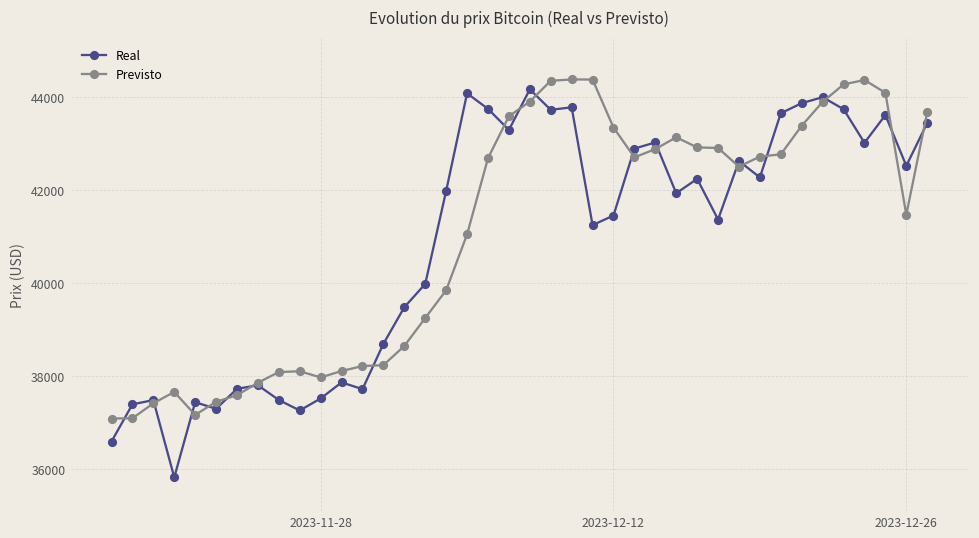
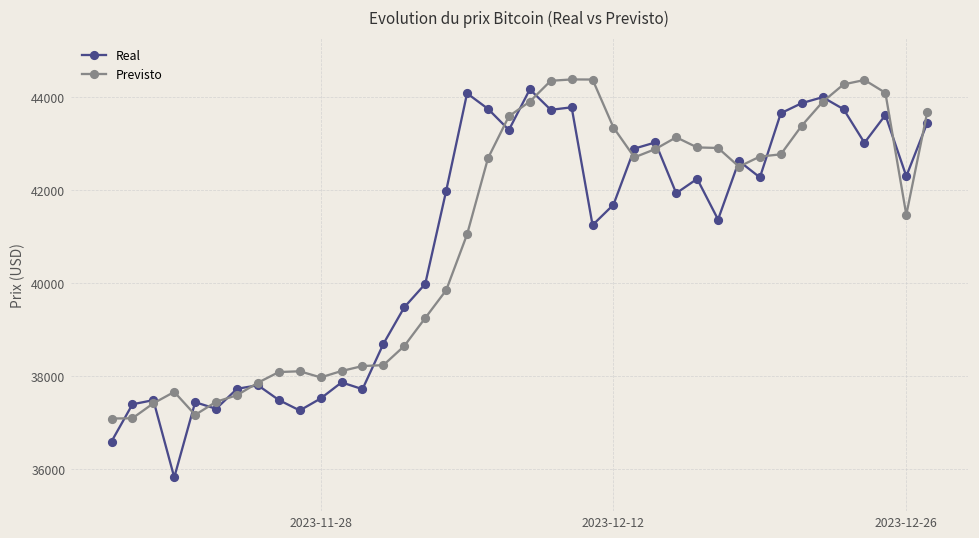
  {
    "Real": {
      "2023-11-28": 37500,
-     "2023-12-12": 41500,
-     "2023-12-26": 42500
+     "2023-12-12": 41700,
+     "2023-12-26": 42300
    },
    "Previsto": {
      "2023-11-28": 38000,
      "2023-12-12": 43300,
      "2023-12-26": 41500
    }
  }
